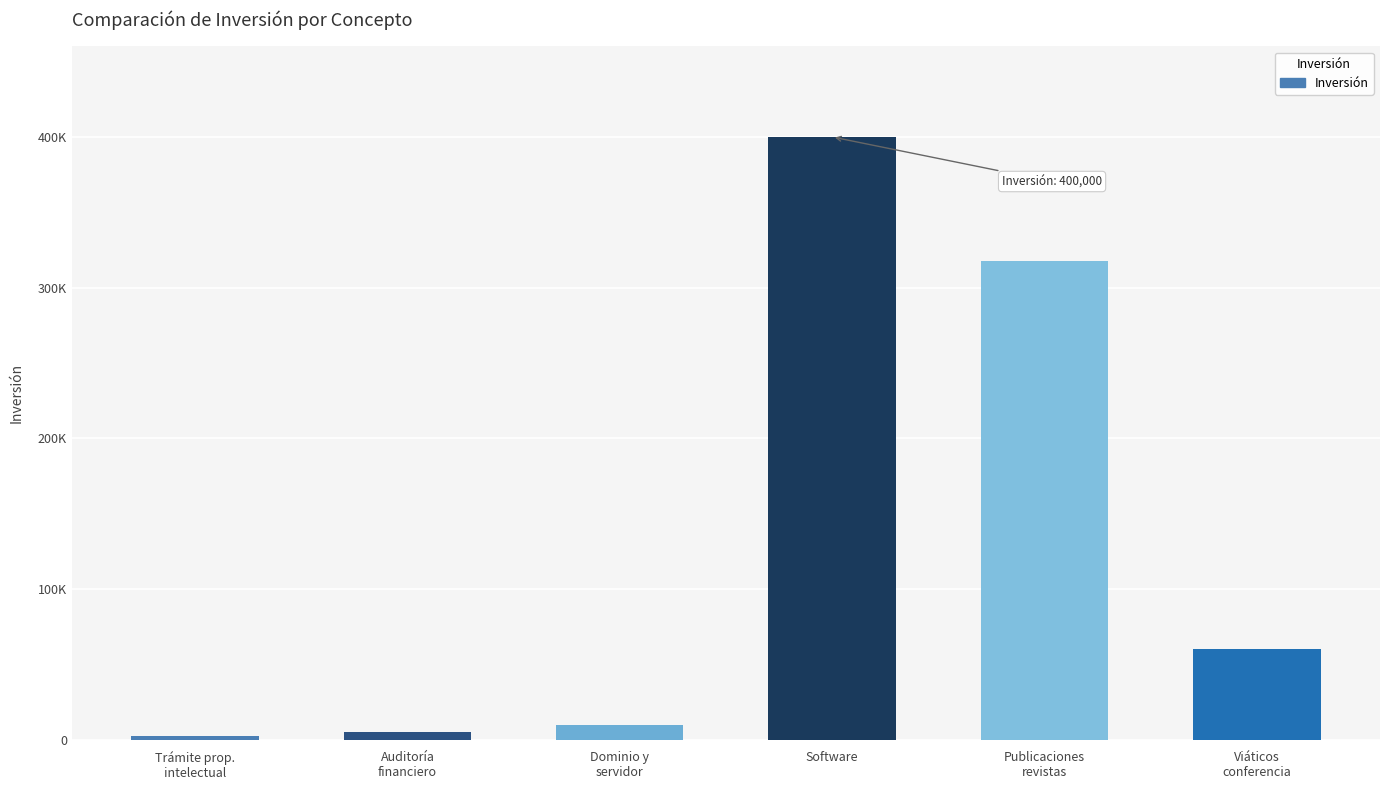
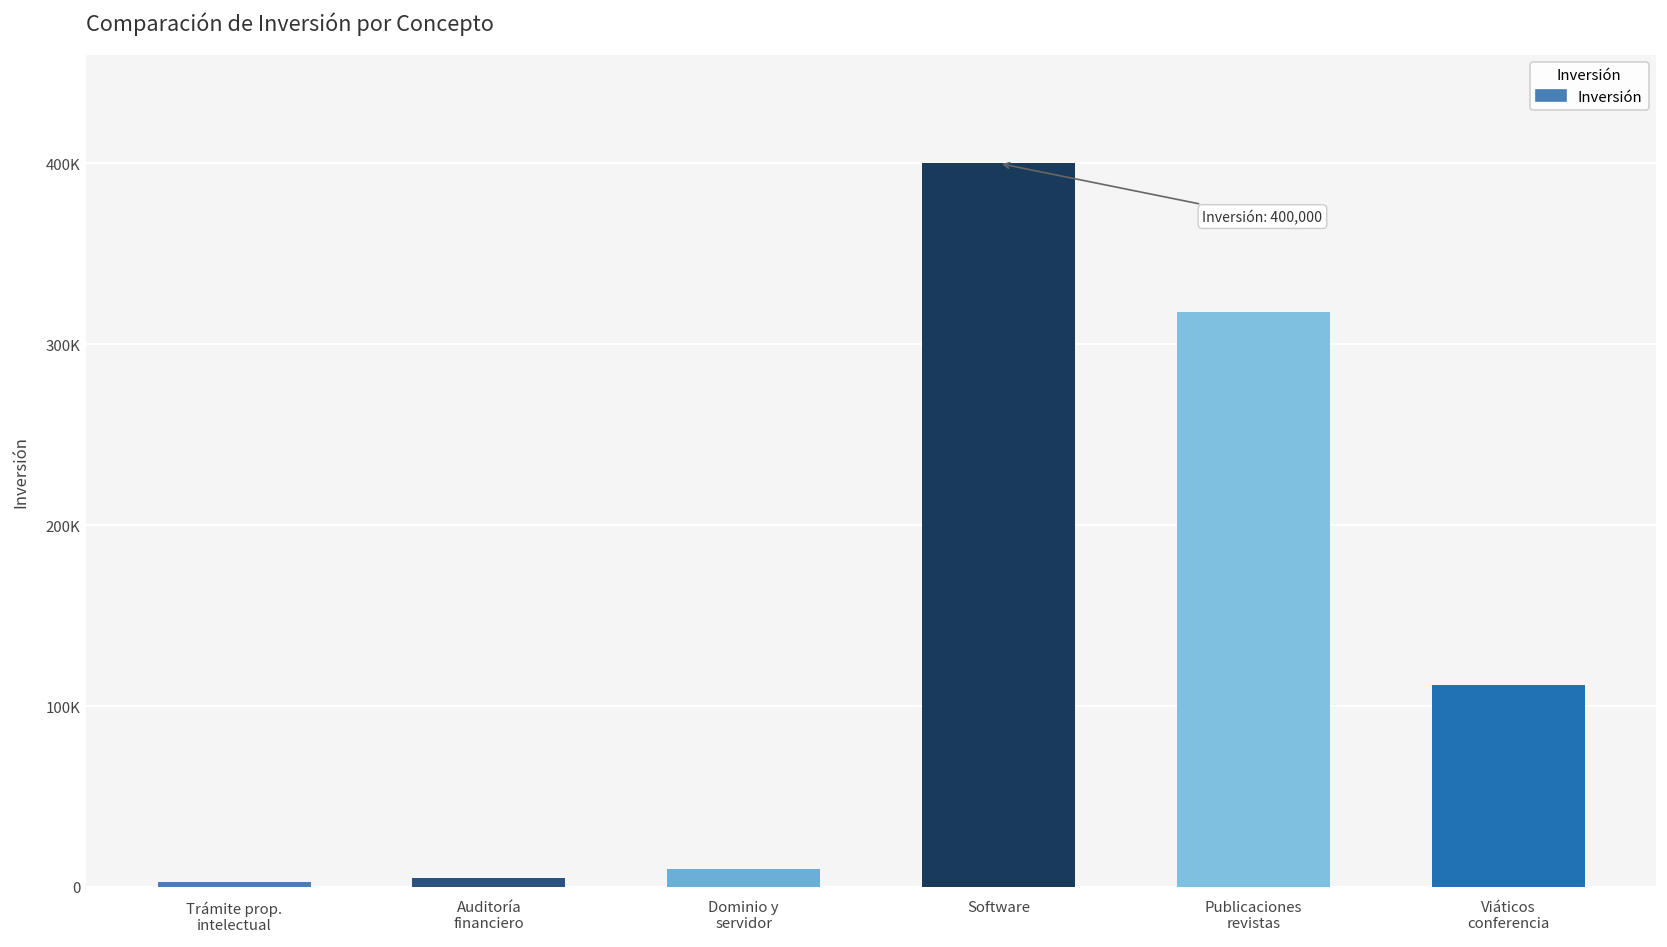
  {
    "Trámite prop. intelectual": 2000,
    "Auditoría financiero": 5000,
    "Dominio y servidor": 10000,
    "Publicaciones revistas": 318000,
-   "Viáticos conferencia": 60000
+   "Viáticos conferencia": 112000
  }
